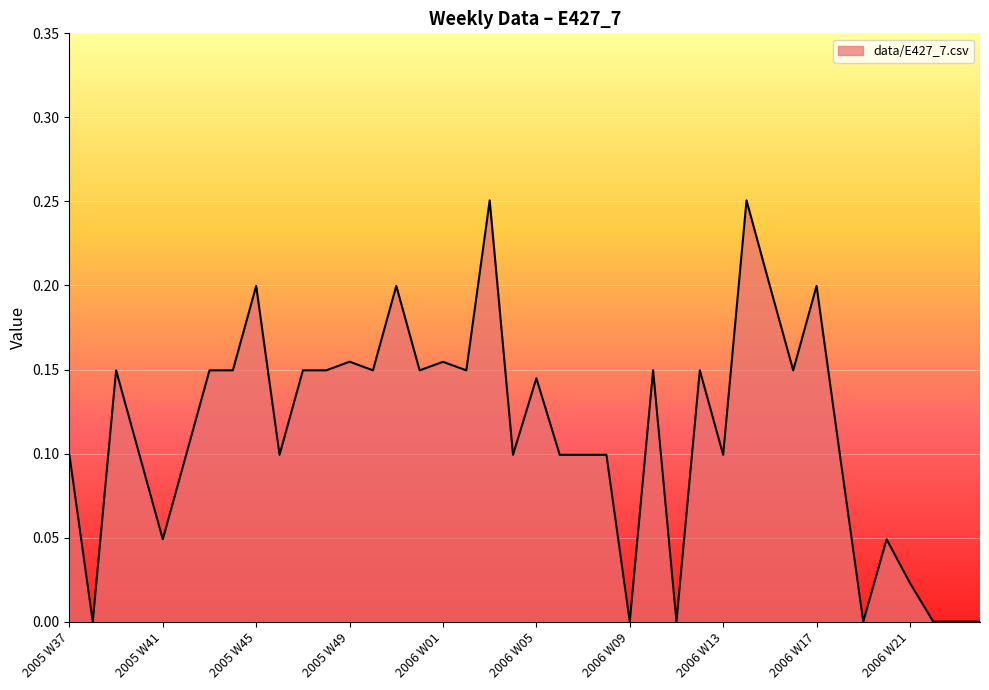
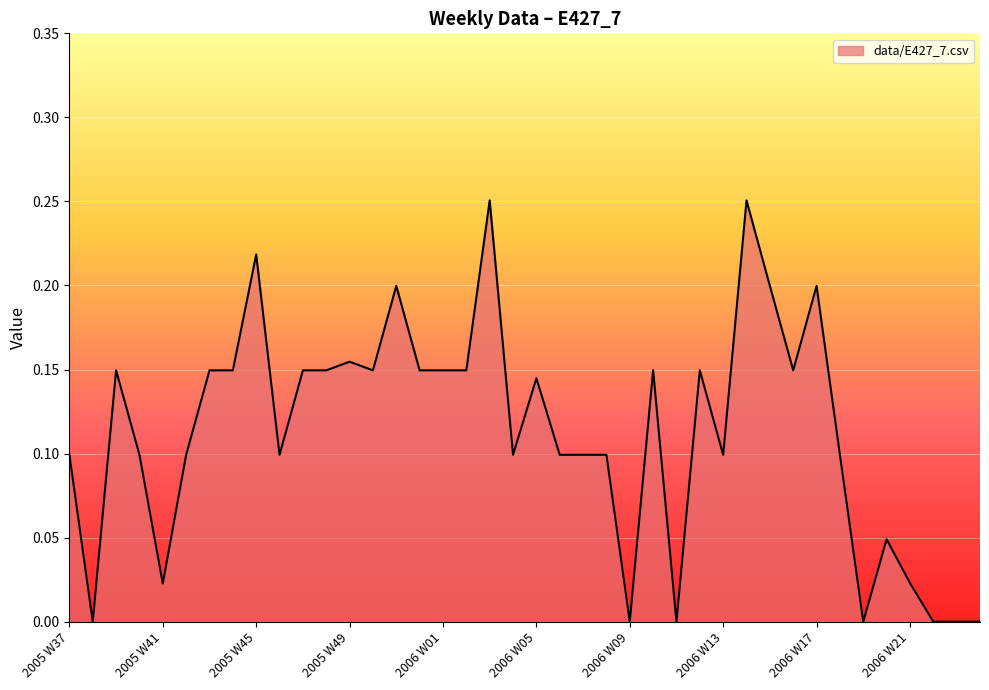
  {
    "2005 W37": 0.099,
-   "2005 W41": 0.049,
-   "2005 W45": 0.200,
+   "2005 W41": 0.023,
+   "2005 W45": 0.218,
    "2005 W49": 0.155,
-   "2006 W01": 0.155,
+   "2006 W01": 0.150,
    "2006 W05": 0.145,
    "2006 W09": 0.000,
    "2006 W13": 0.099,
    "2006 W17": 0.200,
    "2006 W21": 0.023
  }
